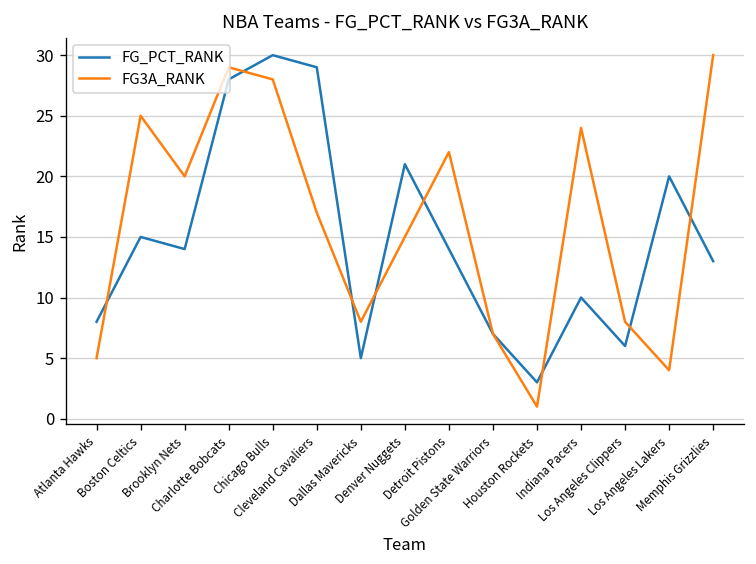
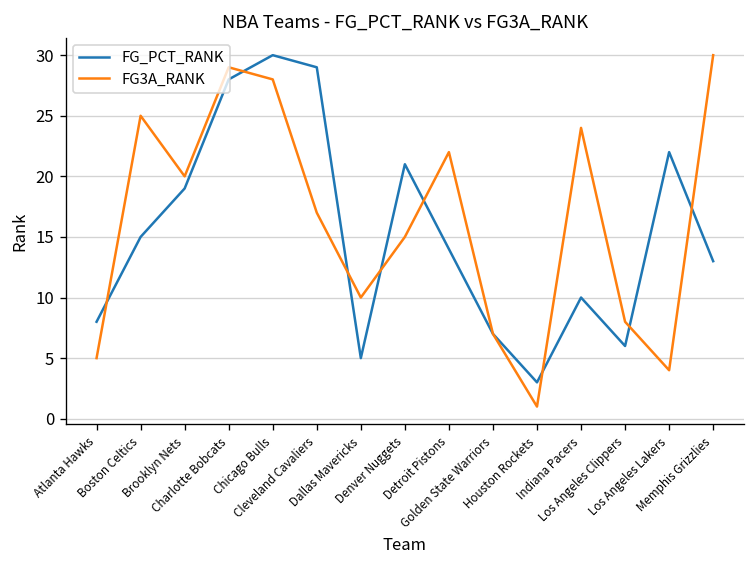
  {
    "FG_PCT_RANK": {
      "Atlanta Hawks": 8,
      "Boston Celtics": 15,
-     "Brooklyn Nets": 14,
+     "Brooklyn Nets": 19,
      "Chicago Bulls": 30,
      "Cleveland Cavaliers": 29,
      "Dallas Mavericks": 5,
      "Denver Nuggets": 21,
      "Detroit Pistons": 14,
      "Houston Rockets": 3,
      "Indiana Pacers": 10,
      "Los Angeles Clippers": 6,
-     "Los Angeles Lakers": 20,
+     "Los Angeles Lakers": 22,
      "Memphis Grizzlies": 13
    },
    "FG3A_RANK": {
      "Atlanta Hawks": 5,
      "Boston Celtics": 25,
      "Brooklyn Nets": 20,
      "Chicago Bulls": 28,
      "Cleveland Cavaliers": 17,
-     "Dallas Mavericks": 8,
+     "Dallas Mavericks": 10,
      "Denver Nuggets": 15,
      "Detroit Pistons": 22,
      "Houston Rockets": 1,
      "Indiana Pacers": 24,
      "Los Angeles Clippers": 8,
      "Los Angeles Lakers": 4,
      "Memphis Grizzlies": 30
    }
  }
